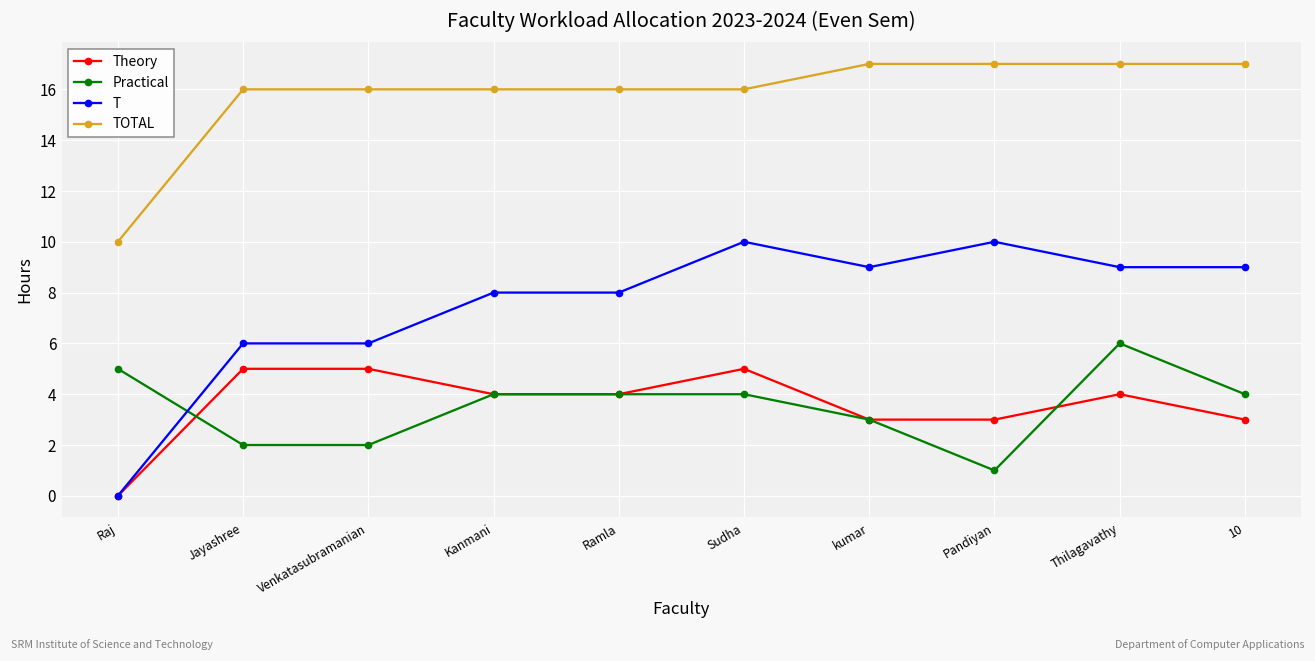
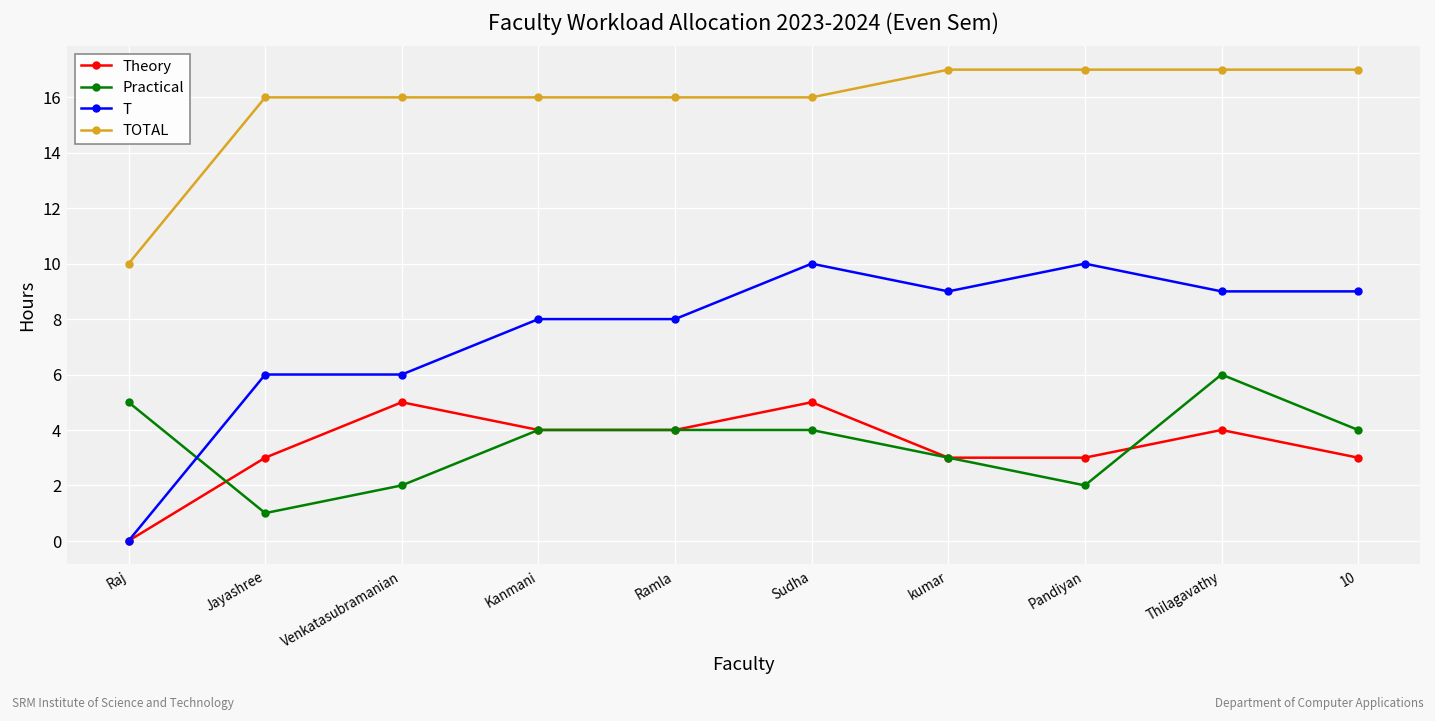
  {
    "Theory": {
-     "Jayashree": 5,
+     "Jayashree": 3,
      "Venkatasubramanian": 5,
      "Sudha": 5,
      "Pandiyan": 3,
      "Thilagavathy": 4,
      "10": 3
    },
    "Practical": {
      "Raj": 5,
-     "Jayashree": 2,
+     "Jayashree": 1,
      "Venkatasubramanian": 2,
      "Sudha": 4,
-     "Pandiyan": 1,
+     "Pandiyan": 2,
      "Thilagavathy": 6,
      "10": 4
    },
    "T": {
      "Jayashree": 6,
      "Venkatasubramanian": 6,
      "Kanmani": 8,
      "Ramla": 8,
      "Sudha": 10,
      "kumar": 9,
      "Pandiyan": 10,
      "Thilagavathy": 9,
      "10": 9
    },
    "TOTAL": {
      "Raj": 10,
      "Jayashree": 16,
      "Venkatasubramanian": 16,
      "Kanmani": 16,
      "Ramla": 16,
      "Sudha": 16,
      "kumar": 17,
      "Pandiyan": 17,
      "Thilagavathy": 17,
      "10": 17
    }
  }
